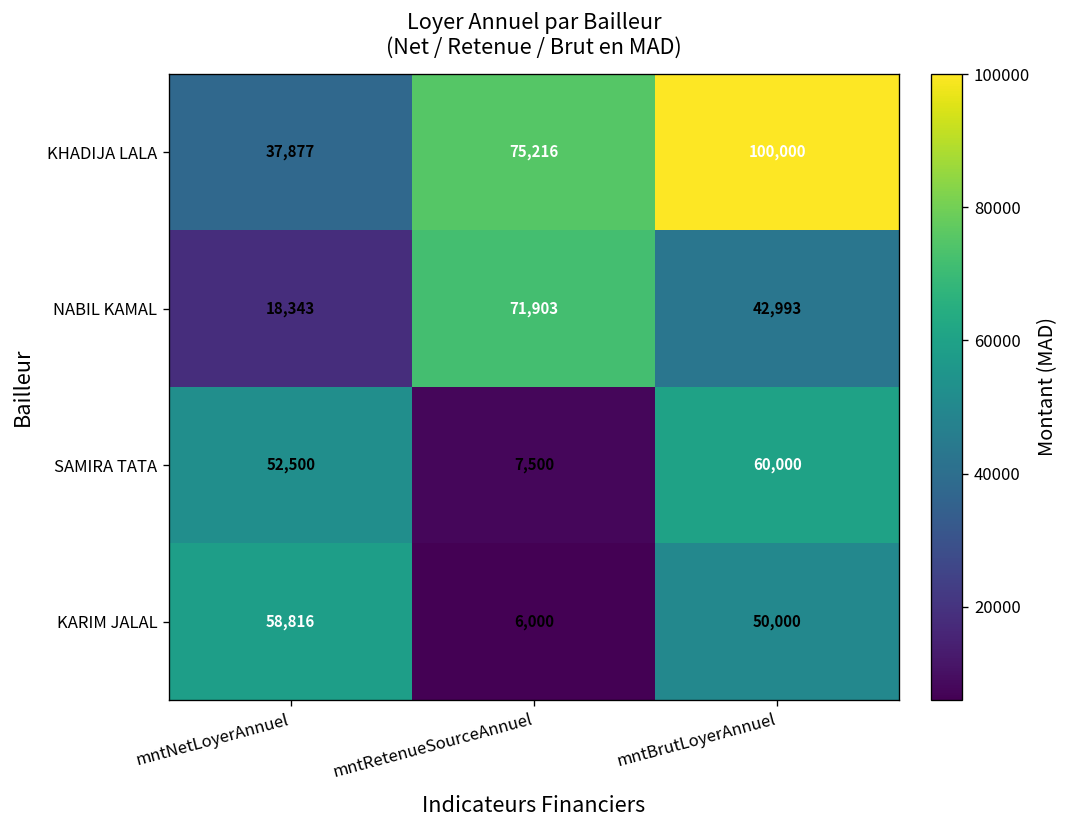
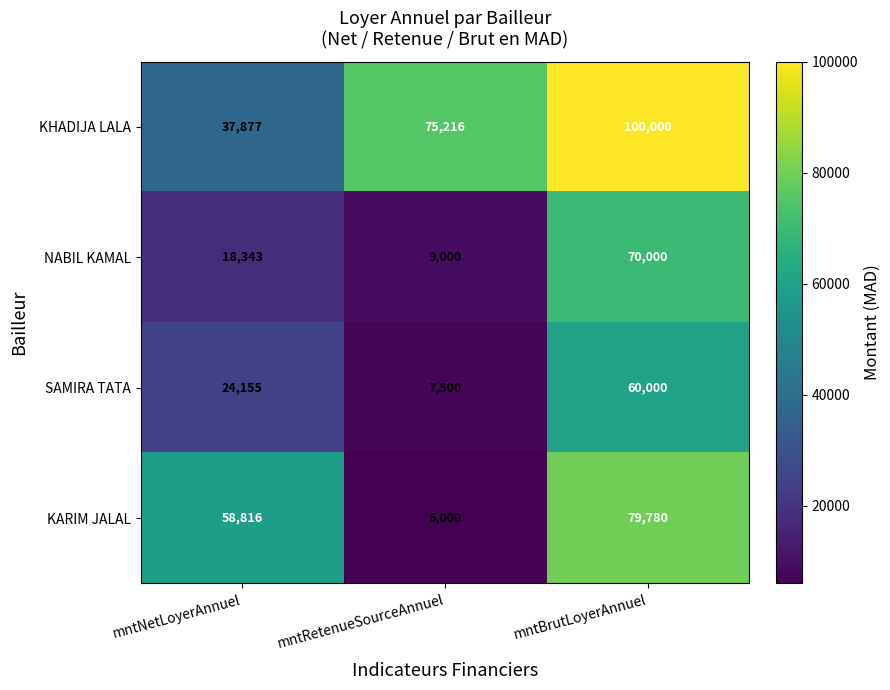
  {
    "KHADIJA LALA": {
      "mntNetLoyerAnnuel": "37,877",
      "mntRetenueSourceAnnuel": "75,216",
      "mntBrutLoyerAnnuel": "100,000"
    },
    "NABIL KAMAL": {
      "mntNetLoyerAnnuel": "18,343",
-     "mntRetenueSourceAnnuel": "71,903",
-     "mntBrutLoyerAnnuel": "42,993"
+     "mntRetenueSourceAnnuel": "9,000",
+     "mntBrutLoyerAnnuel": "70,000"
    },
    "SAMIRA TATA": {
-     "mntNetLoyerAnnuel": "52,500",
+     "mntNetLoyerAnnuel": "24,155",
      "mntRetenueSourceAnnuel": "7,500",
      "mntBrutLoyerAnnuel": "60,000"
    },
    "KARIM JALAL": {
      "mntNetLoyerAnnuel": "58,816",
      "mntRetenueSourceAnnuel": "6,000",
-     "mntBrutLoyerAnnuel": "50,000"
+     "mntBrutLoyerAnnuel": "79,780"
    }
  }
